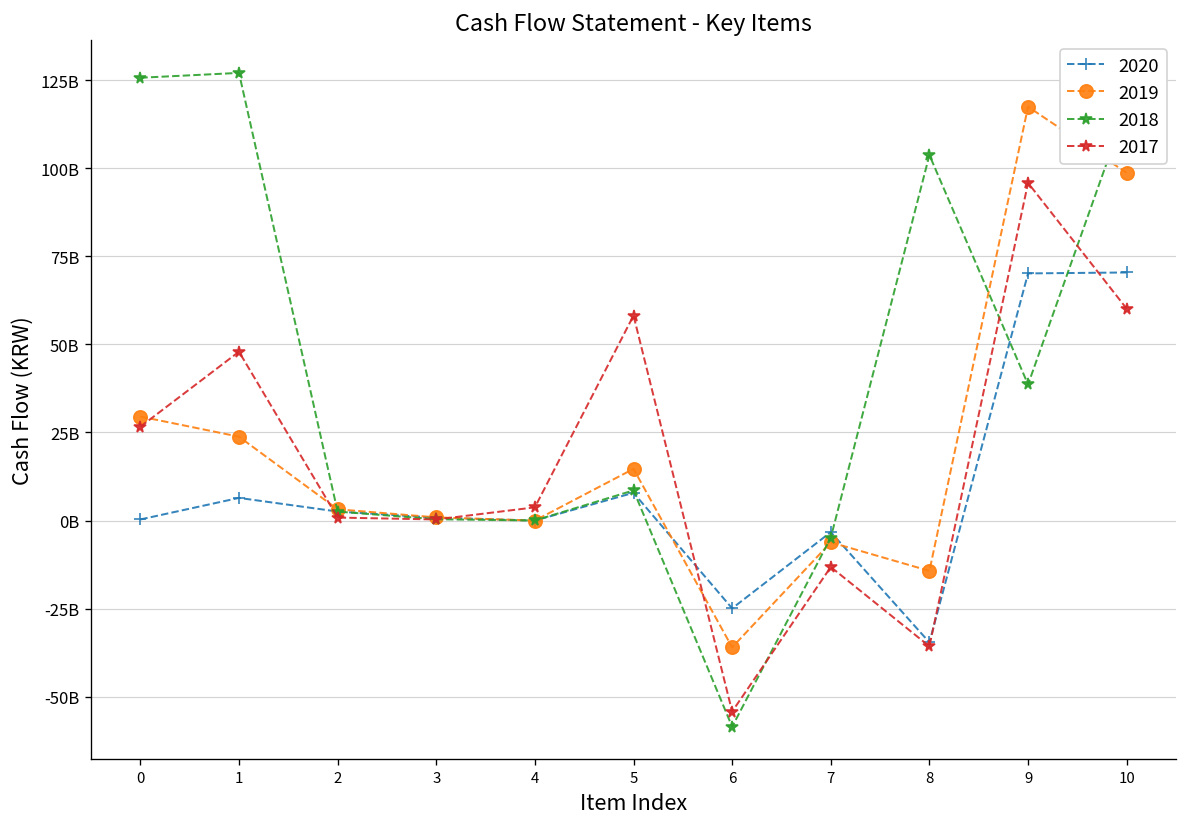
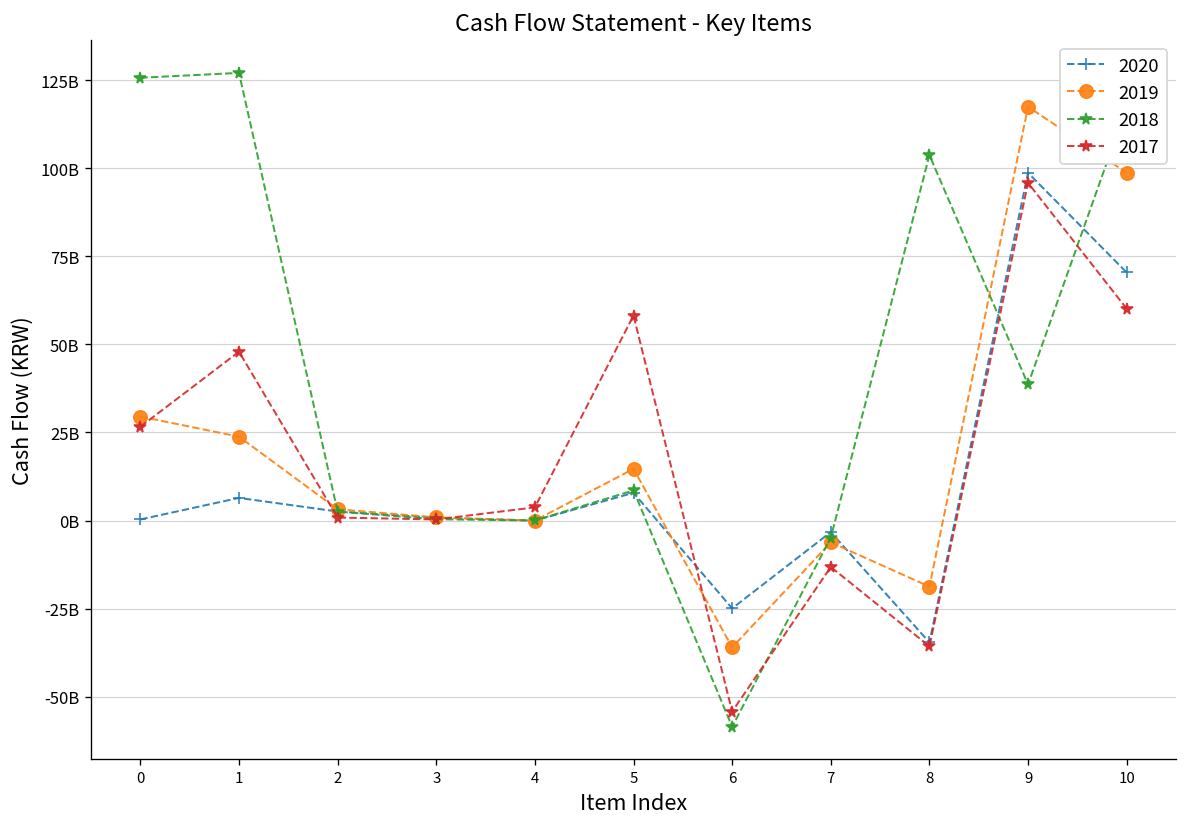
  {
    "2020": {
      "0": 0,
      "1": 6000000000,
      "6": -25000000000,
      "7": -3000000000,
      "8": -35000000000,
-     "9": 70000000000,
+     "9": 99000000000,
      "10": 70000000000
    },
    "2019": {
      "0": 30000000000,
      "1": 24000000000,
      "5": 15000000000,
      "6": -36000000000,
      "7": -6000000000,
-     "8": -14000000000,
+     "8": -19000000000,
      "9": 117000000000
    },
    "2018": {
      "0": 126000000000,
      "1": 127000000000,
      "6": -59000000000,
      "7": -5000000000,
      "8": 104000000000,
      "9": 39000000000
    },
    "2017": {
      "0": 27000000000,
      "1": 48000000000,
      "2": 1000000000,
      "4": 4000000000,
      "5": 58000000000,
      "6": -54000000000,
      "7": -13000000000,
      "8": -36000000000,
      "9": 96000000000,
      "10": 60000000000
    }
  }
